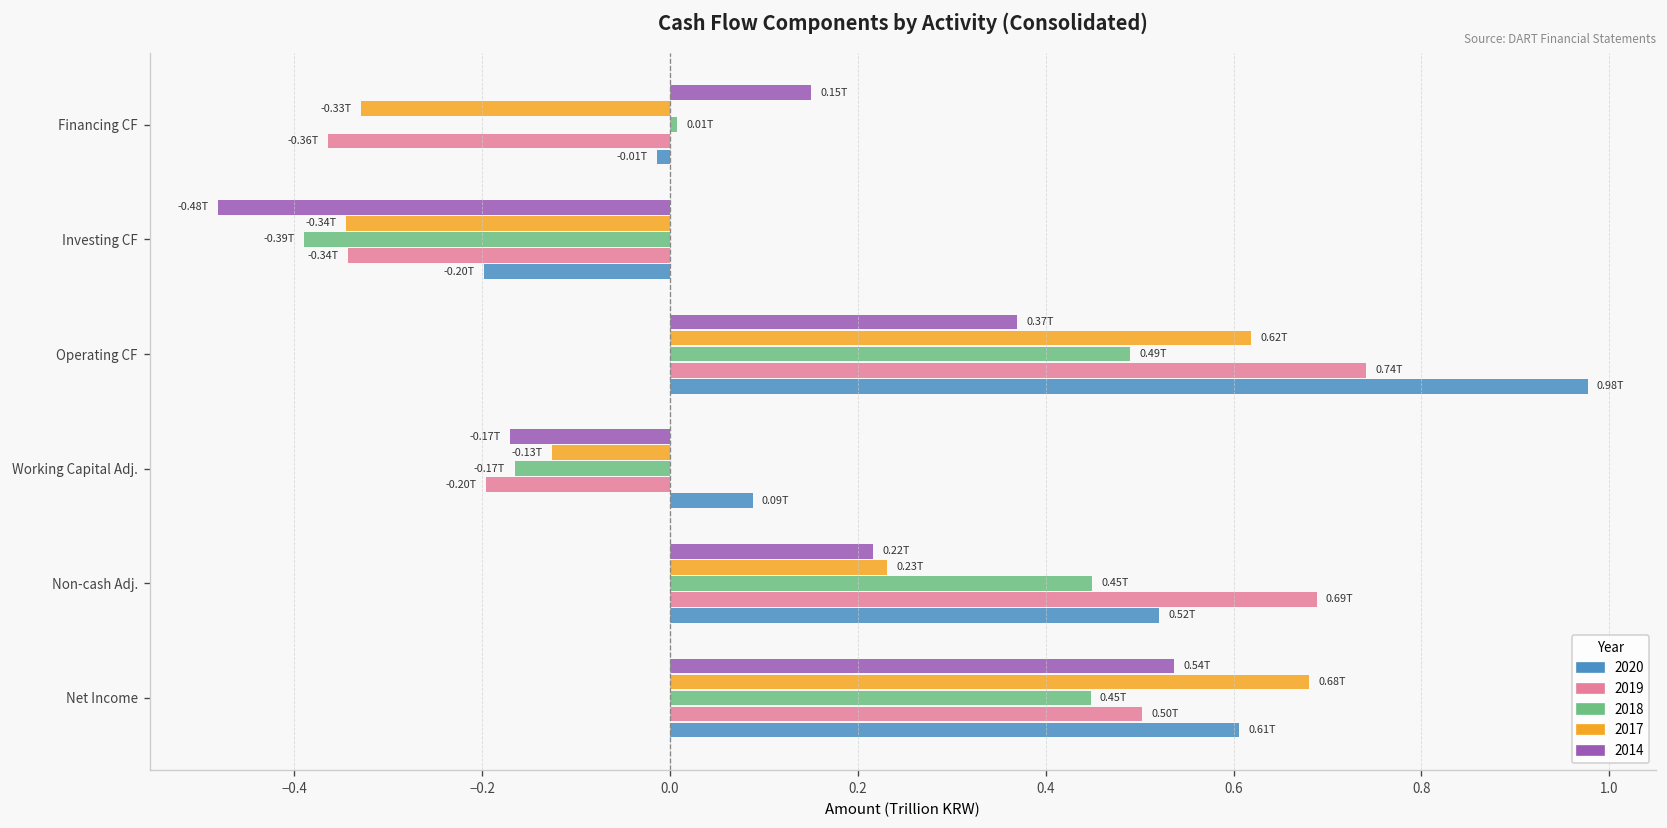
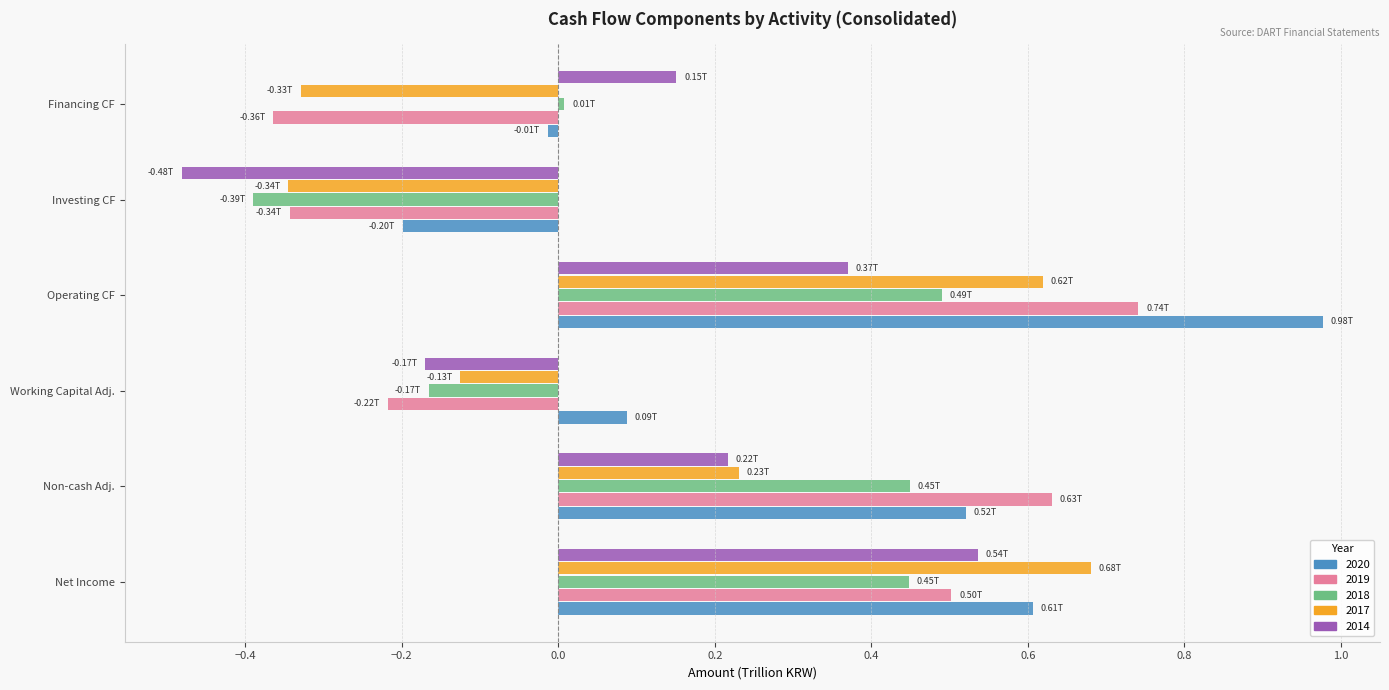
  {
    "2020": {
      "Financing CF": "-0.01T",
      "Investing CF": "-0.20T",
      "Operating CF": "0.98T",
      "Working Capital Adj.": "0.09T",
      "Non-cash Adj.": "0.52T",
      "Net Income": "0.61T"
    },
    "2019": {
      "Financing CF": "-0.36T",
      "Investing CF": "-0.34T",
      "Operating CF": "0.74T",
-     "Working Capital Adj.": "-0.20T",
-     "Non-cash Adj.": "0.69T",
+     "Working Capital Adj.": "-0.22T",
+     "Non-cash Adj.": "0.63T",
      "Net Income": "0.50T"
    },
    "2018": {
      "Financing CF": "0.01T",
      "Investing CF": "-0.39T",
      "Operating CF": "0.49T",
      "Working Capital Adj.": "-0.17T",
      "Non-cash Adj.": "0.45T",
      "Net Income": "0.45T"
    },
    "2017": {
      "Financing CF": "-0.33T",
      "Investing CF": "-0.34T",
      "Operating CF": "0.62T",
      "Working Capital Adj.": "-0.13T",
      "Non-cash Adj.": "0.23T",
      "Net Income": "0.68T"
    },
    "2014": {
      "Financing CF": "0.15T",
      "Investing CF": "-0.48T",
      "Operating CF": "0.37T",
      "Working Capital Adj.": "-0.17T",
      "Non-cash Adj.": "0.22T",
      "Net Income": "0.54T"
    }
  }
